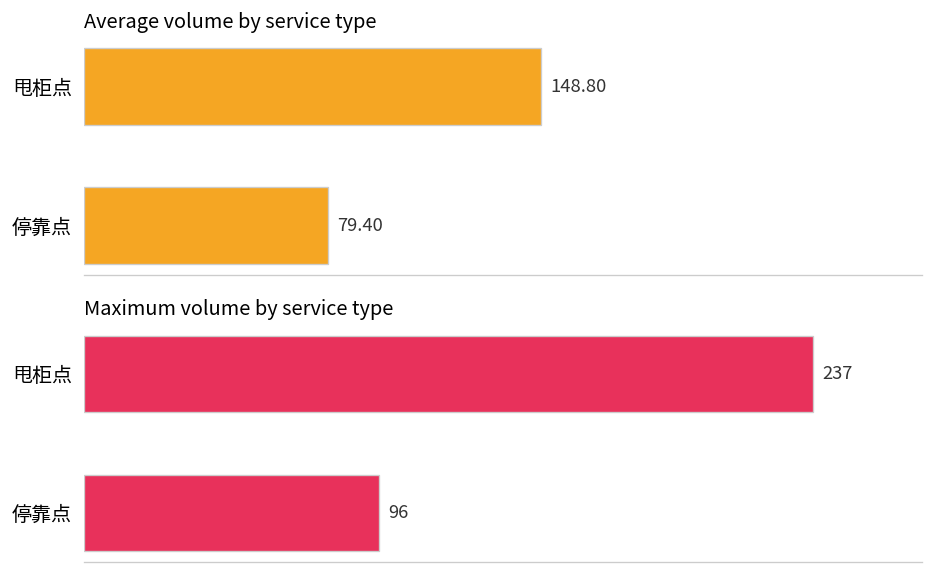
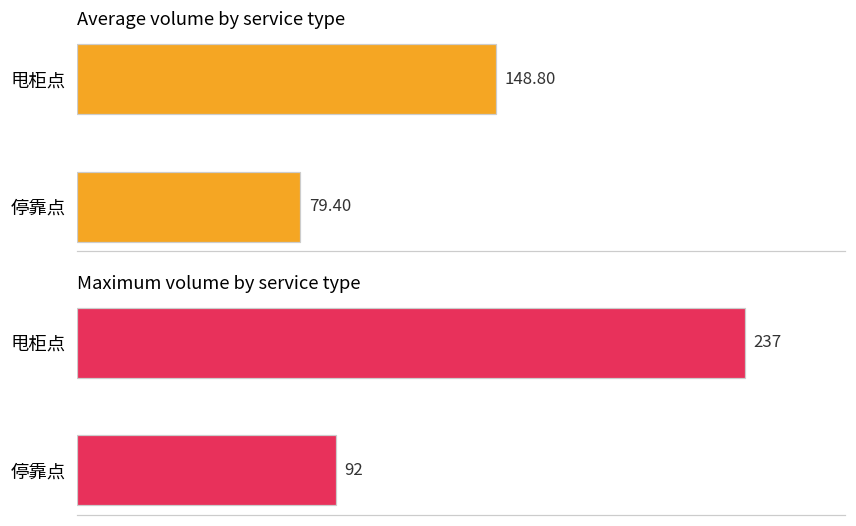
  {
    "Average volume by service type": {
      "甩柜点": 148.80,
      "停靠点": 79.40
    },
    "Maximum volume by service type": {
      "甩柜点": 237,
-     "停靠点": 96
+     "停靠点": 92
    }
  }
